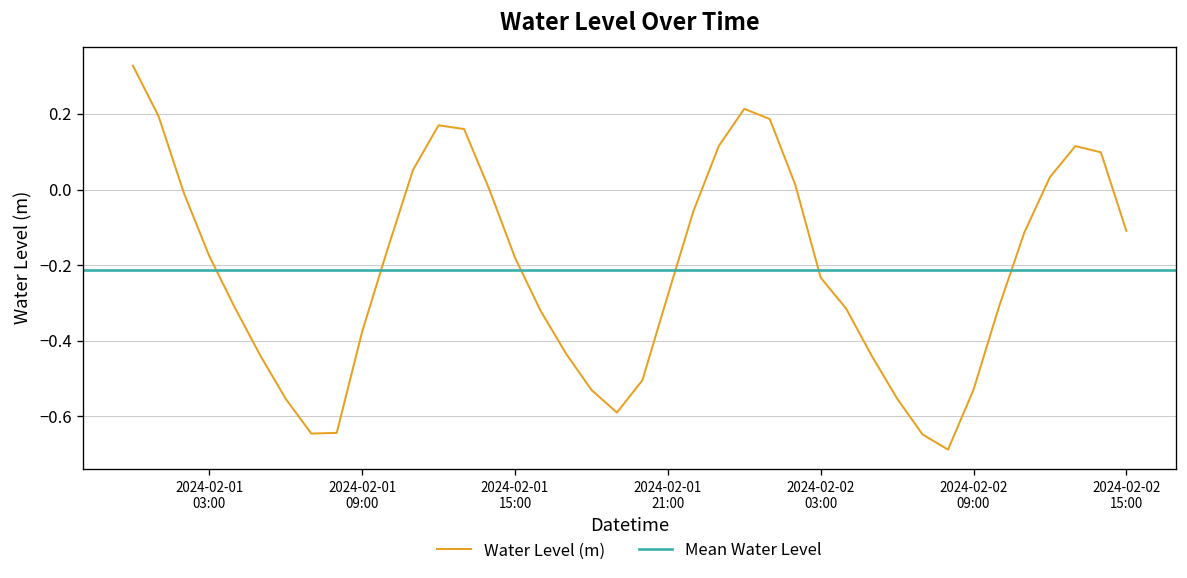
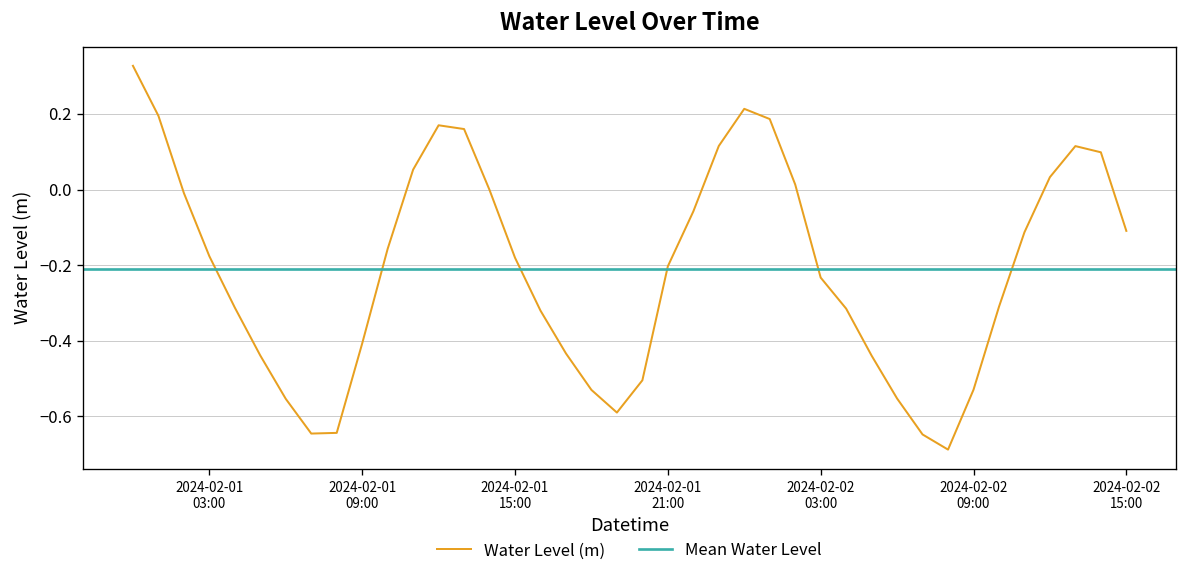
  {
    "2024-02-01 03:00": -0.18,
-   "2024-02-01 09:00": -0.38,
+   "2024-02-01 09:00": -0.41,
    "2024-02-01 15:00": -0.18,
-   "2024-02-01 21:00": -0.28,
+   "2024-02-01 21:00": -0.20,
    "2024-02-02 03:00": -0.23,
    "2024-02-02 09:00": -0.53,
    "2024-02-02 15:00": -0.11
  }
